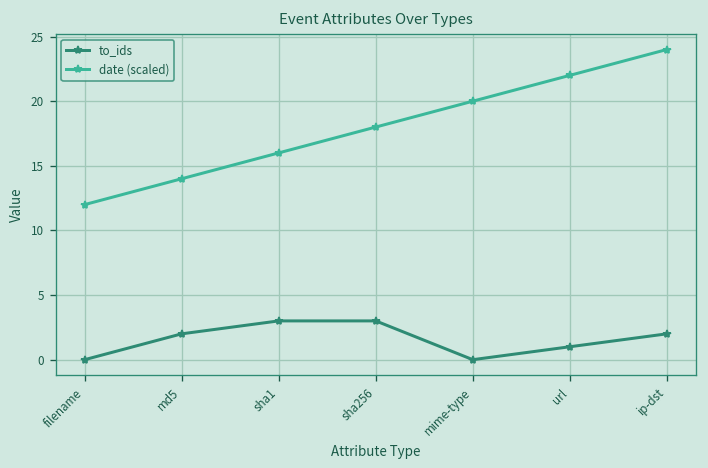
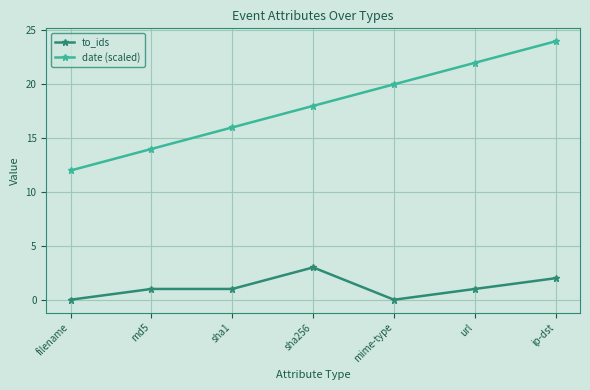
  {
    "to_ids": {
      "filename": 0,
-     "md5": 2,
-     "sha1": 3,
+     "md5": 1,
+     "sha1": 1,
      "sha256": 3,
      "mime-type": 0,
      "url": 1,
      "ip-dst": 2
    },
    "date (scaled)": {
      "filename": 12,
      "md5": 14,
      "sha1": 16,
      "sha256": 18,
      "mime-type": 20,
      "url": 22,
      "ip-dst": 24
    }
  }
